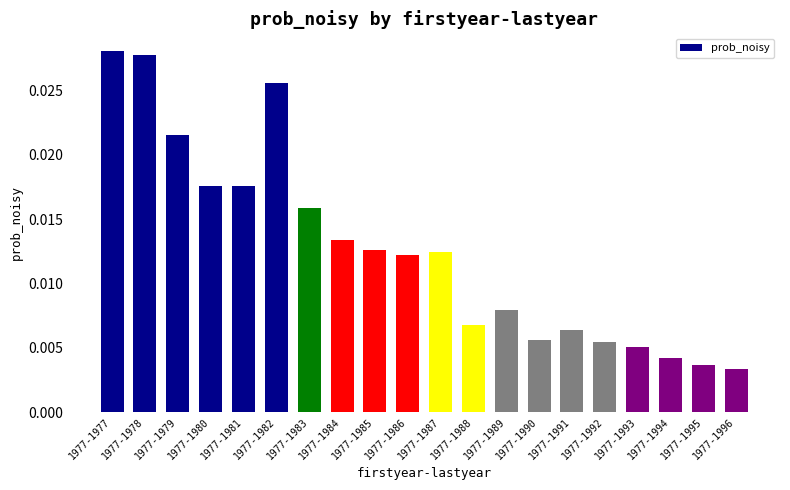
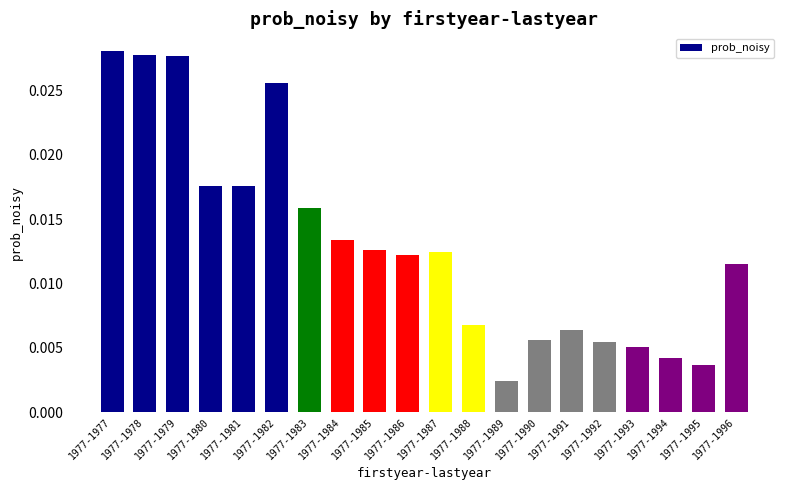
  {
    "1977-1977": 0.0281,
    "1977-1978": 0.0278,
-   "1977-1979": 0.0216,
+   "1977-1979": 0.0277,
    "1977-1980": 0.0176,
    "1977-1981": 0.0176,
    "1977-1982": 0.0256,
    "1977-1983": 0.0159,
    "1977-1984": 0.0134,
    "1977-1985": 0.0126,
    "1977-1986": 0.0122,
    "1977-1987": 0.0124,
    "1977-1988": 0.0068,
-   "1977-1989": 0.0080,
+   "1977-1989": 0.0024,
    "1977-1990": 0.0056,
    "1977-1991": 0.0064,
    "1977-1992": 0.0054,
    "1977-1993": 0.0051,
    "1977-1994": 0.0042,
    "1977-1995": 0.0036,
-   "1977-1996": 0.0034
+   "1977-1996": 0.0115
  }
